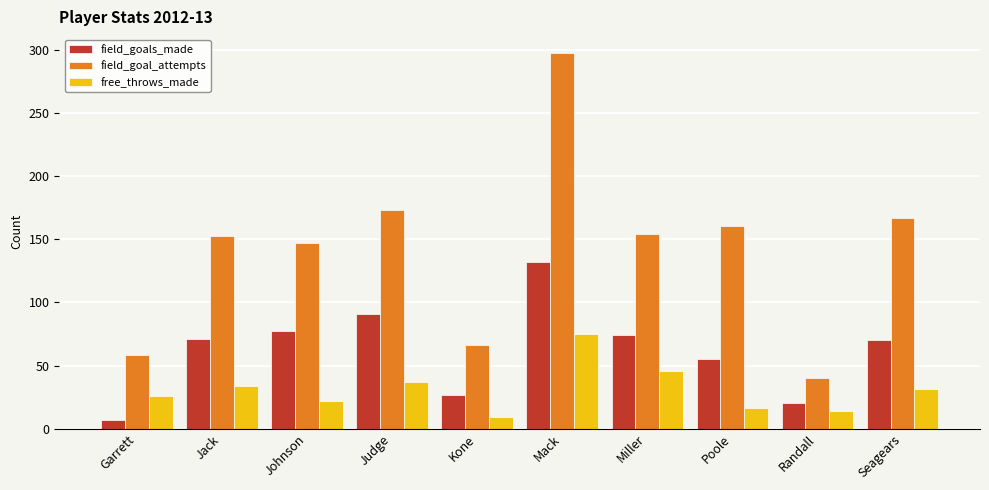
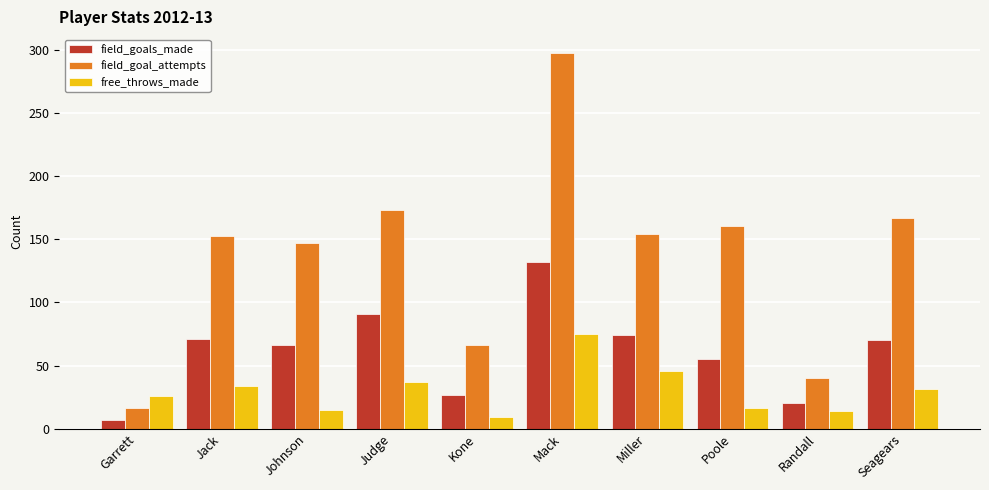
  {
    "field_goals_made": {
      "Garrett": 7,
      "Jack": 71,
-     "Johnson": 77,
+     "Johnson": 66,
      "Judge": 91,
      "Kone": 27,
      "Mack": 132,
      "Miller": 74,
      "Poole": 55,
      "Randall": 20,
      "Seagears": 70
    },
    "field_goal_attempts": {
-     "Garrett": 58,
+     "Garrett": 16,
      "Jack": 153,
      "Johnson": 147,
      "Judge": 173,
      "Kone": 66,
      "Mack": 298,
      "Miller": 154,
      "Poole": 161,
      "Randall": 40,
      "Seagears": 167
    },
    "free_throws_made": {
      "Garrett": 26,
      "Jack": 34,
-     "Johnson": 22,
+     "Johnson": 15,
      "Judge": 37,
      "Kone": 9,
      "Mack": 75,
      "Miller": 46,
      "Poole": 16,
      "Randall": 14,
      "Seagears": 31
    }
  }
